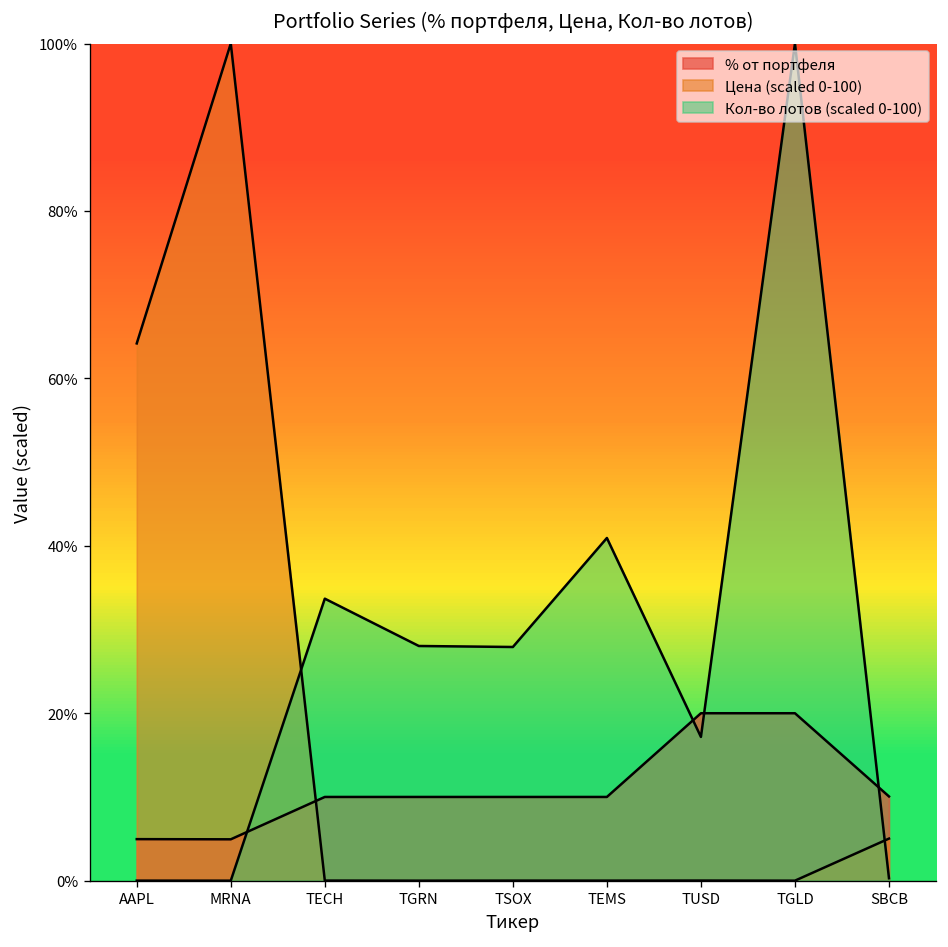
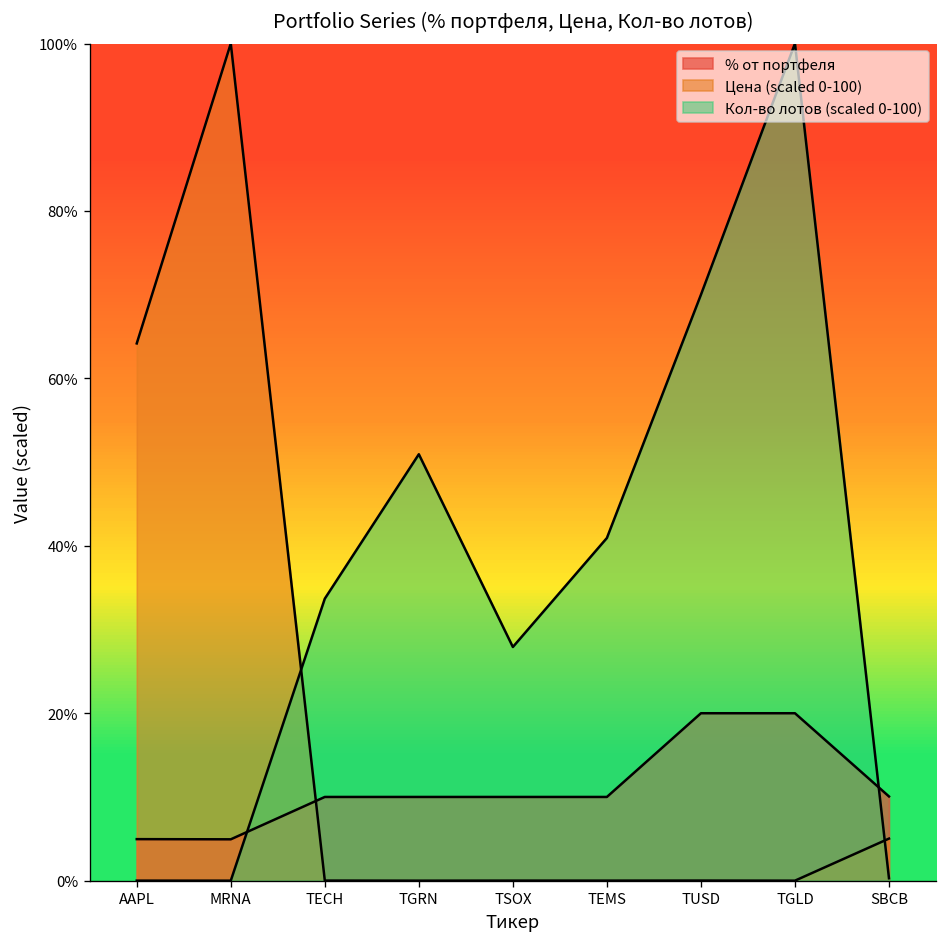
  {
    "Кол-во лотов (scaled 0-100)": {
      "AAPL": "0%",
      "MRNA": "0%",
      "TECH": "34%",
-     "TGRN": "28%",
+     "TGRN": "51%",
      "TSOX": "28%",
      "TEMS": "41%",
-     "TUSD": "17%",
+     "TUSD": "70%",
      "TGLD": "100%",
      "SBCB": "0%"
    }
  }
